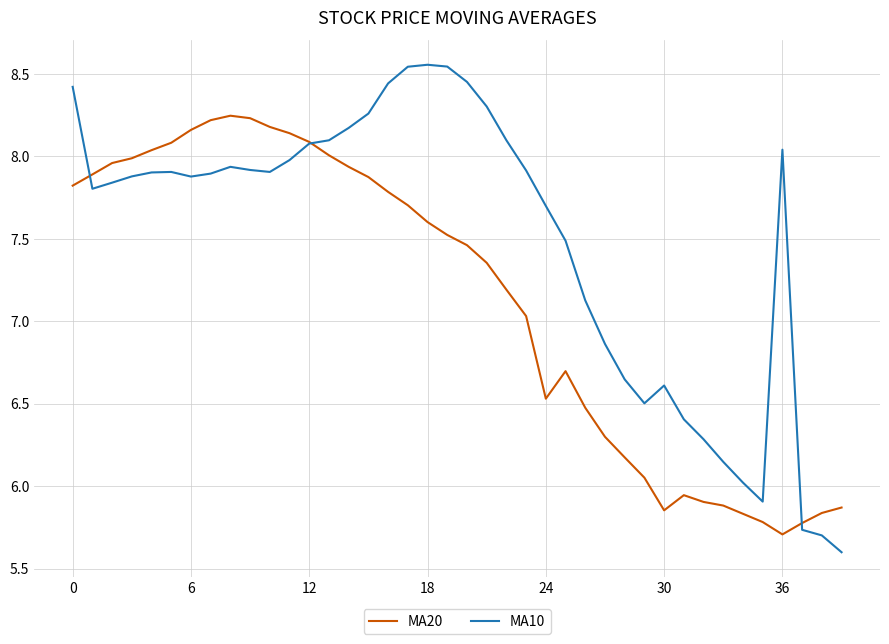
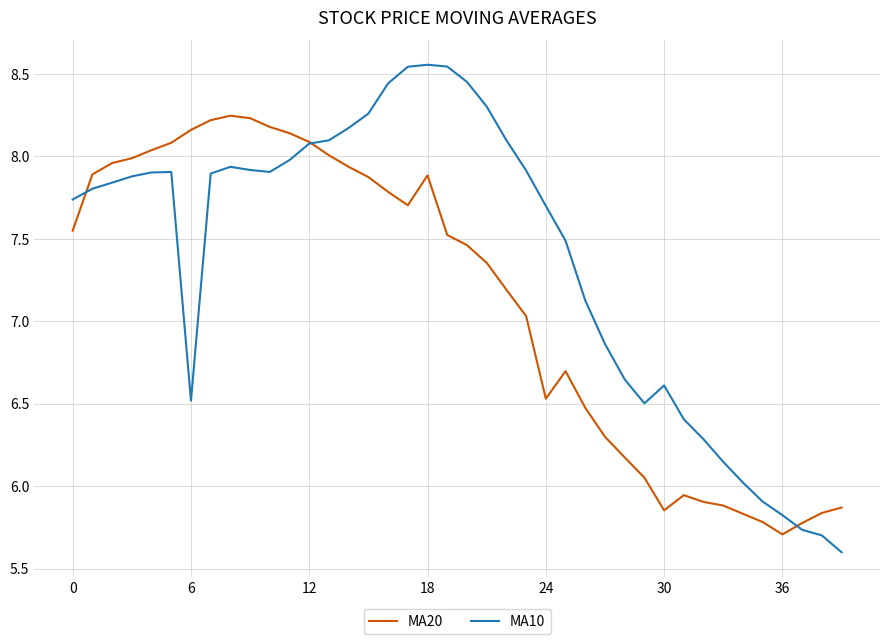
  {
    "MA20": {
-     "0": 7.82,
+     "0": 7.55,
      "6": 8.16,
-     "18": 7.60,
+     "18": 7.88,
      "24": 6.53,
      "30": 5.85,
      "36": 5.71
    },
    "MA10": {
-     "0": 8.42,
-     "6": 7.88,
+     "0": 7.74,
+     "6": 6.52,
      "18": 8.56,
      "24": 7.70,
      "30": 6.61,
-     "36": 8.04
+     "36": 5.82
    }
  }
